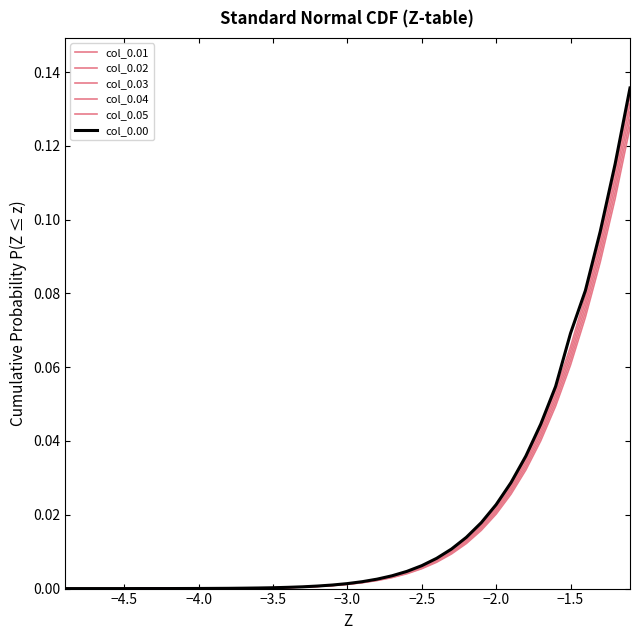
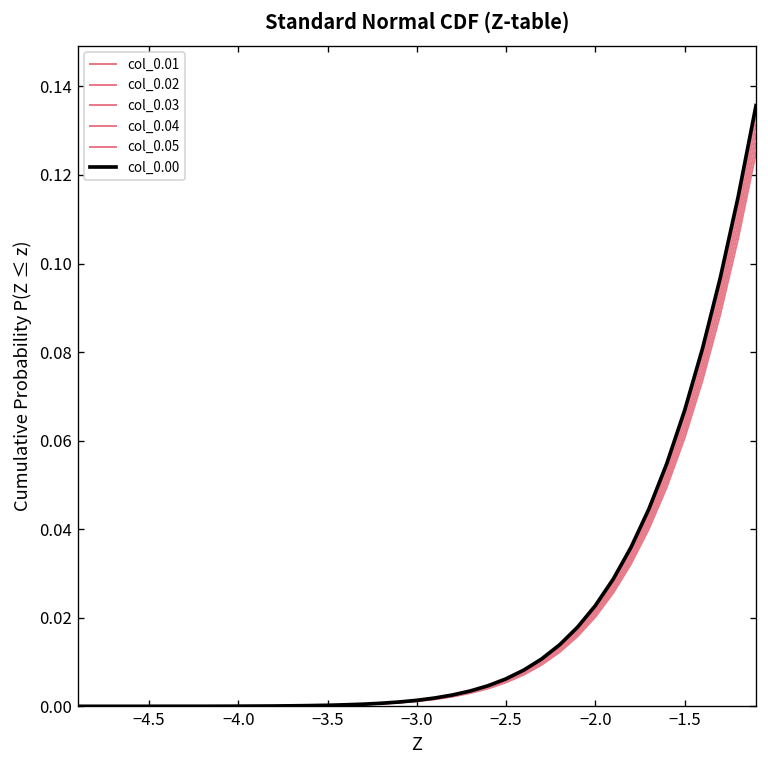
  {
    "col_0.00": {
-     "−1.5": 0.069
+     "−1.5": 0.067
    }
  }
